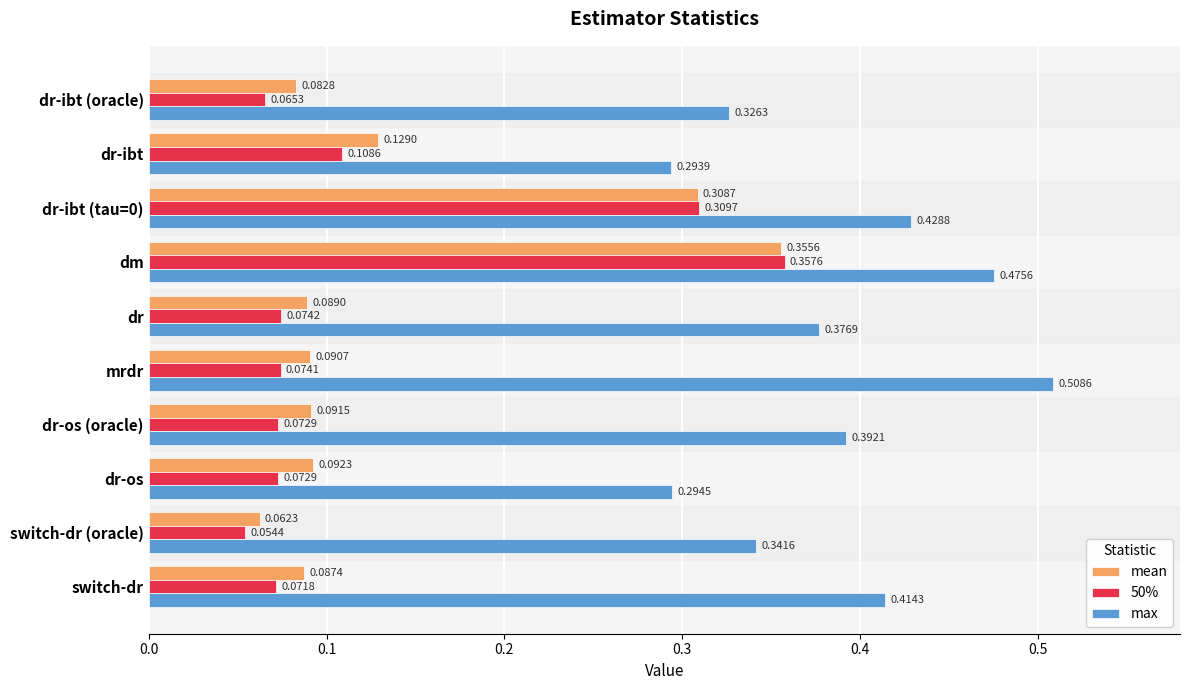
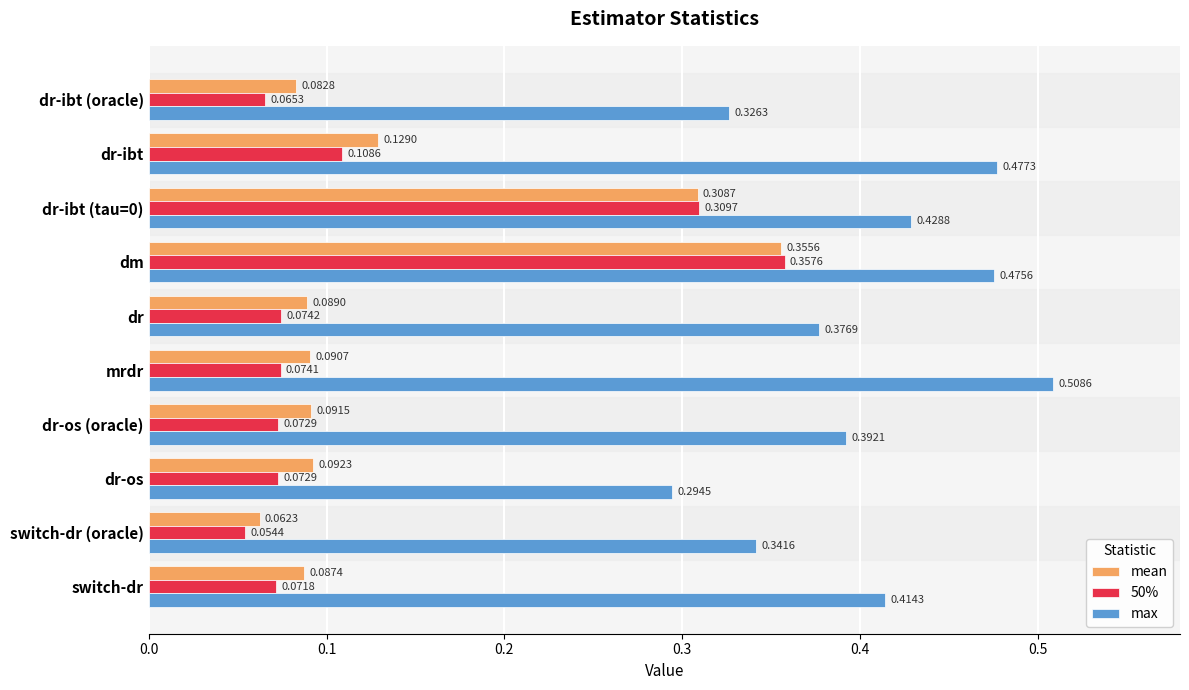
  {
    "mean": {
      "dr-ibt (oracle)": 0.0828,
      "dr-ibt": 0.1290,
      "dr-ibt (tau=0)": 0.3087,
      "dm": 0.3556,
      "dr": 0.0890,
      "mrdr": 0.0907,
      "dr-os (oracle)": 0.0915,
      "dr-os": 0.0923,
      "switch-dr (oracle)": 0.0623,
      "switch-dr": 0.0874
    },
    "50%": {
      "dr-ibt (oracle)": 0.0653,
      "dr-ibt": 0.1086,
      "dr-ibt (tau=0)": 0.3097,
      "dm": 0.3576,
      "dr": 0.0742,
      "mrdr": 0.0741,
      "dr-os (oracle)": 0.0729,
      "dr-os": 0.0729,
      "switch-dr (oracle)": 0.0544,
      "switch-dr": 0.0718
    },
    "max": {
      "dr-ibt (oracle)": 0.3263,
-     "dr-ibt": 0.2939,
+     "dr-ibt": 0.4773,
      "dr-ibt (tau=0)": 0.4288,
      "dm": 0.4756,
      "dr": 0.3769,
      "mrdr": 0.5086,
      "dr-os (oracle)": 0.3921,
      "dr-os": 0.2945,
      "switch-dr (oracle)": 0.3416,
      "switch-dr": 0.4143
    }
  }
